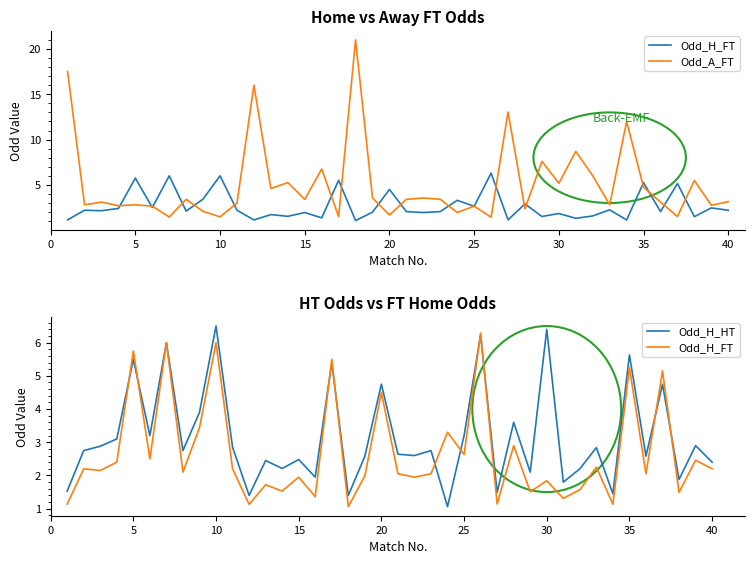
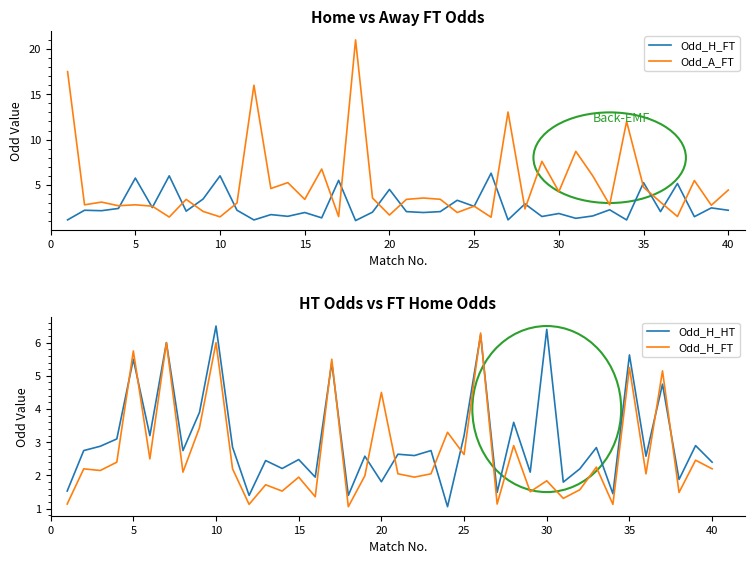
  {
    "Home vs Away FT Odds": {
      "Odd_A_FT": {
        "5": 3,
        "10": 1,
        "15": 3,
        "20": 2,
-       "30": 5,
+       "30": 4,
        "35": 5,
-       "40": 3
+       "40": 4
      }
    },
    "HT Odds vs FT Home Odds": {
      "Odd_H_HT": {
        "5": 5.5,
        "10": 6.5,
        "15": 2.5,
-       "20": 4.8,
+       "20": 1.8,
        "25": 3.2,
        "30": 6.4,
        "35": 5.6,
        "40": 2.4
      },
      "Odd_H_FT": {
        "5": 5.8,
        "10": 6.0,
        "15": 2.0,
        "20": 4.5,
        "25": 2.6,
        "30": 1.8,
        "35": 5.3,
        "40": 2.2
      }
    }
  }
